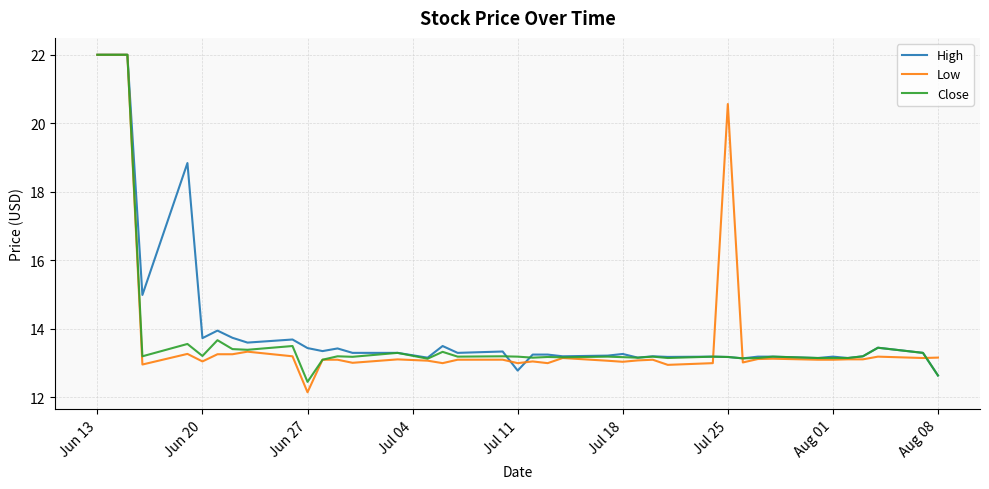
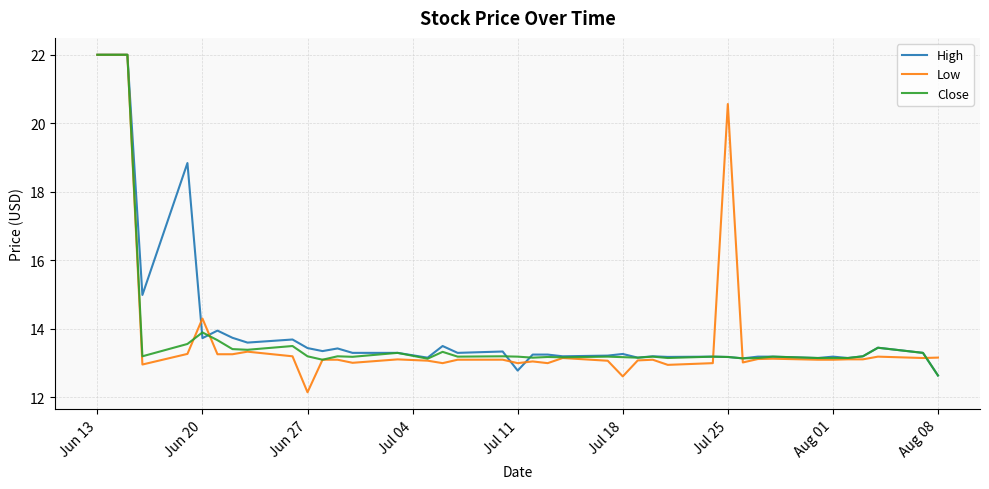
  {
    "High": {
      "Jun 20": 13.7,
      "Jun 27": 13.4,
      "Jul 11": 12.8,
      "Jul 18": 13.3
    },
    "Low": {
-     "Jun 20": 13.1,
+     "Jun 20": 14.3,
      "Jun 27": 12.1,
      "Jul 11": 13.0,
-     "Jul 18": 13.0,
+     "Jul 18": 12.6,
      "Jul 25": 20.6,
      "Aug 08": 13.2
    },
    "Close": {
-     "Jun 20": 13.2,
-     "Jun 27": 12.5,
+     "Jun 20": 13.9,
+     "Jun 27": 13.2,
      "Jul 11": 13.2,
      "Jul 18": 13.2
    }
  }
